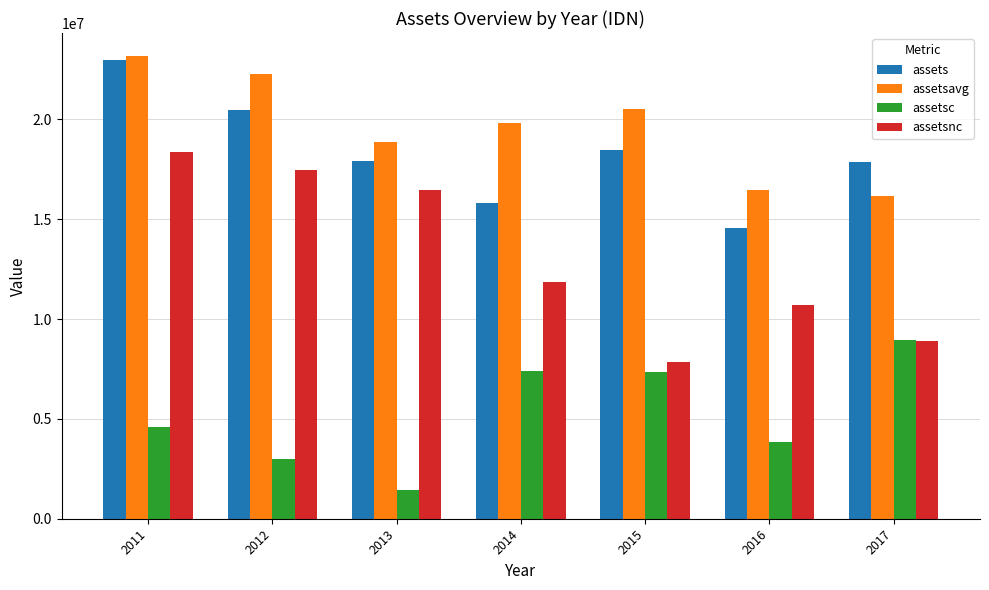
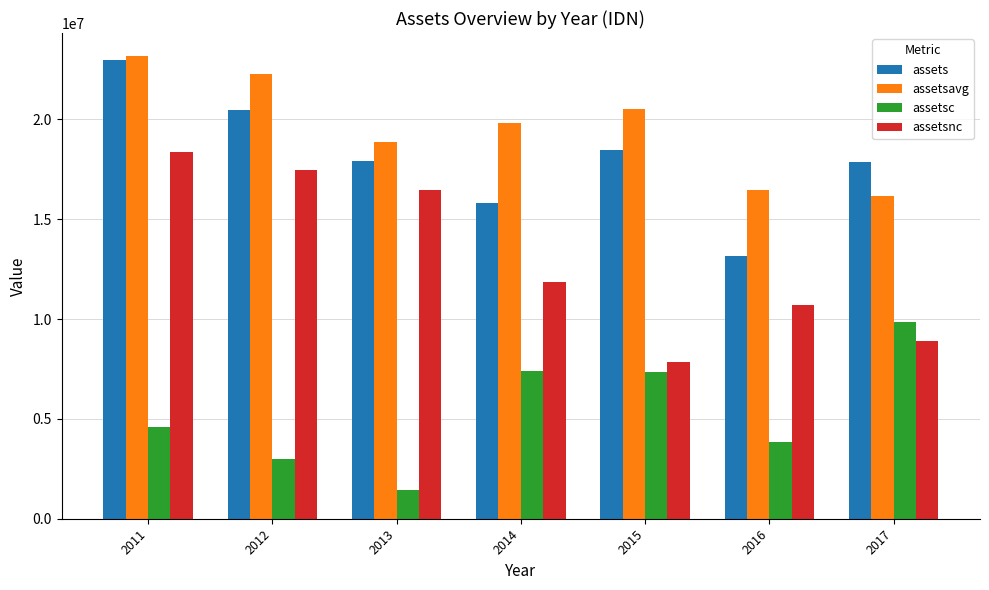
  {
    "assets": {
      "2011": 22900000,
      "2012": 20500000,
      "2013": 17900000,
      "2014": 15800000,
      "2015": 18500000,
-     "2016": 14500000,
+     "2016": 13100000,
      "2017": 17900000
    },
    "assetsavg": {
      "2011": 23200000,
      "2012": 22200000,
      "2013": 18800000,
      "2014": 19800000,
      "2015": 20500000,
      "2016": 16500000,
      "2017": 16200000
    },
    "assetsc": {
      "2011": 4600000,
      "2012": 3000000,
      "2013": 1400000,
      "2014": 7400000,
      "2015": 7400000,
      "2016": 3800000,
-     "2017": 9000000
+     "2017": 9900000
    },
    "assetsnc": {
      "2011": 18400000,
      "2012": 17500000,
      "2013": 16500000,
      "2014": 11800000,
      "2015": 7900000,
      "2016": 10700000,
      "2017": 8900000
    }
  }
